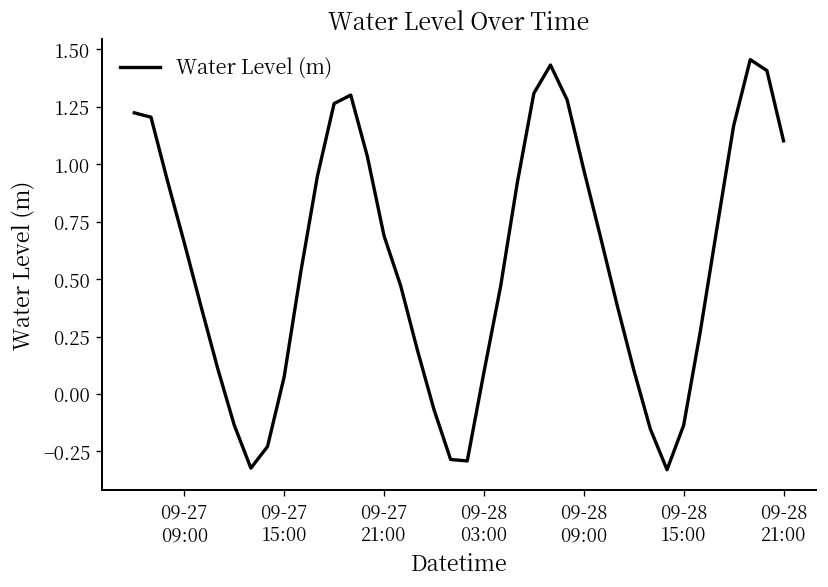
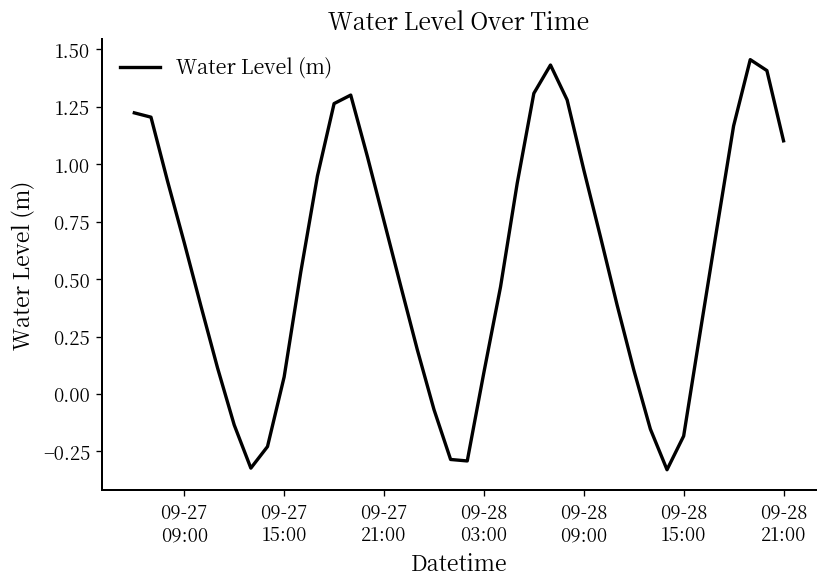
  {
    "09-27 09:00": 0.66,
    "09-27 15:00": 0.07,
-   "09-27 21:00": 0.69,
+   "09-27 21:00": 0.75,
    "09-28 03:00": 0.09,
    "09-28 09:00": 0.98,
-   "09-28 15:00": -0.14,
+   "09-28 15:00": -0.18,
    "09-28 21:00": 1.10
  }
